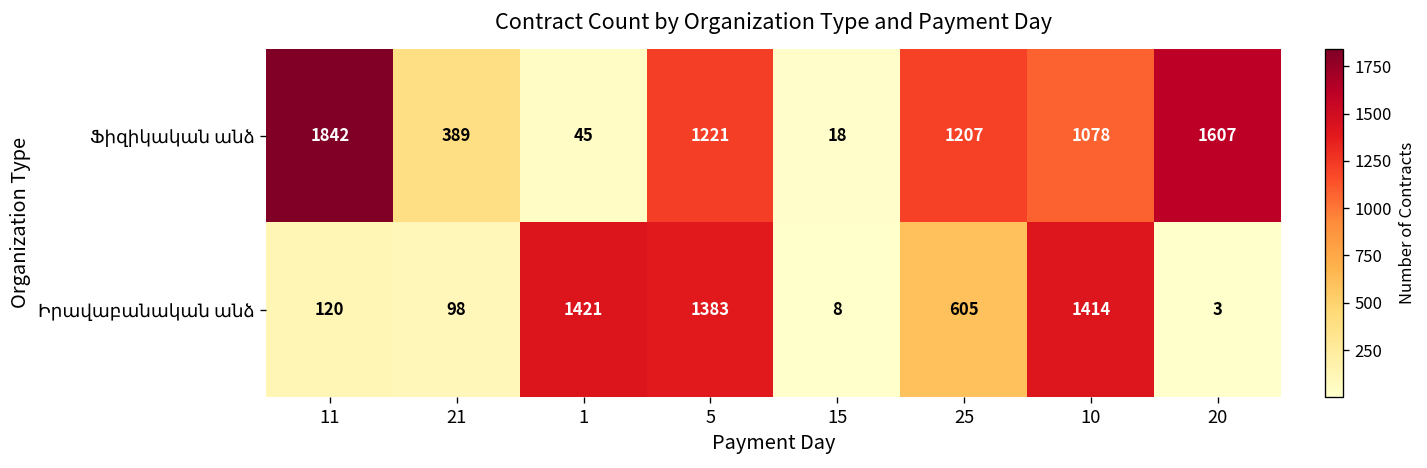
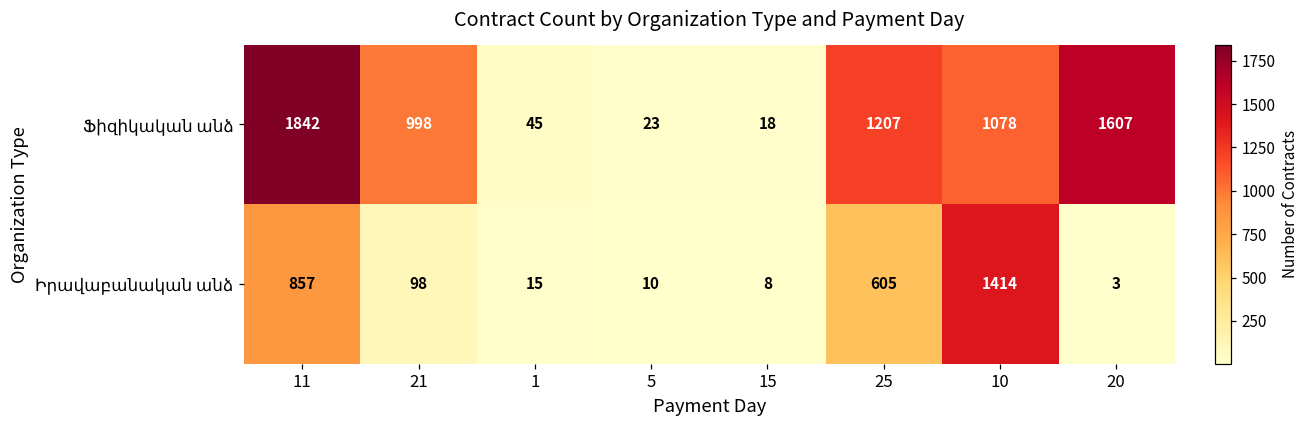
  {
    "Ֆիզիկական անձ": {
      "11": 1842,
-     "21": 389,
+     "21": 998,
      "1": 45,
-     "5": 1221,
+     "5": 23,
      "15": 18,
      "25": 1207,
      "10": 1078,
      "20": 1607
    },
    "Իրավաբանական անձ": {
-     "11": 120,
+     "11": 857,
      "21": 98,
-     "1": 1421,
-     "5": 1383,
+     "1": 15,
+     "5": 10,
      "15": 8,
      "25": 605,
      "10": 1414,
      "20": 3
    }
  }
